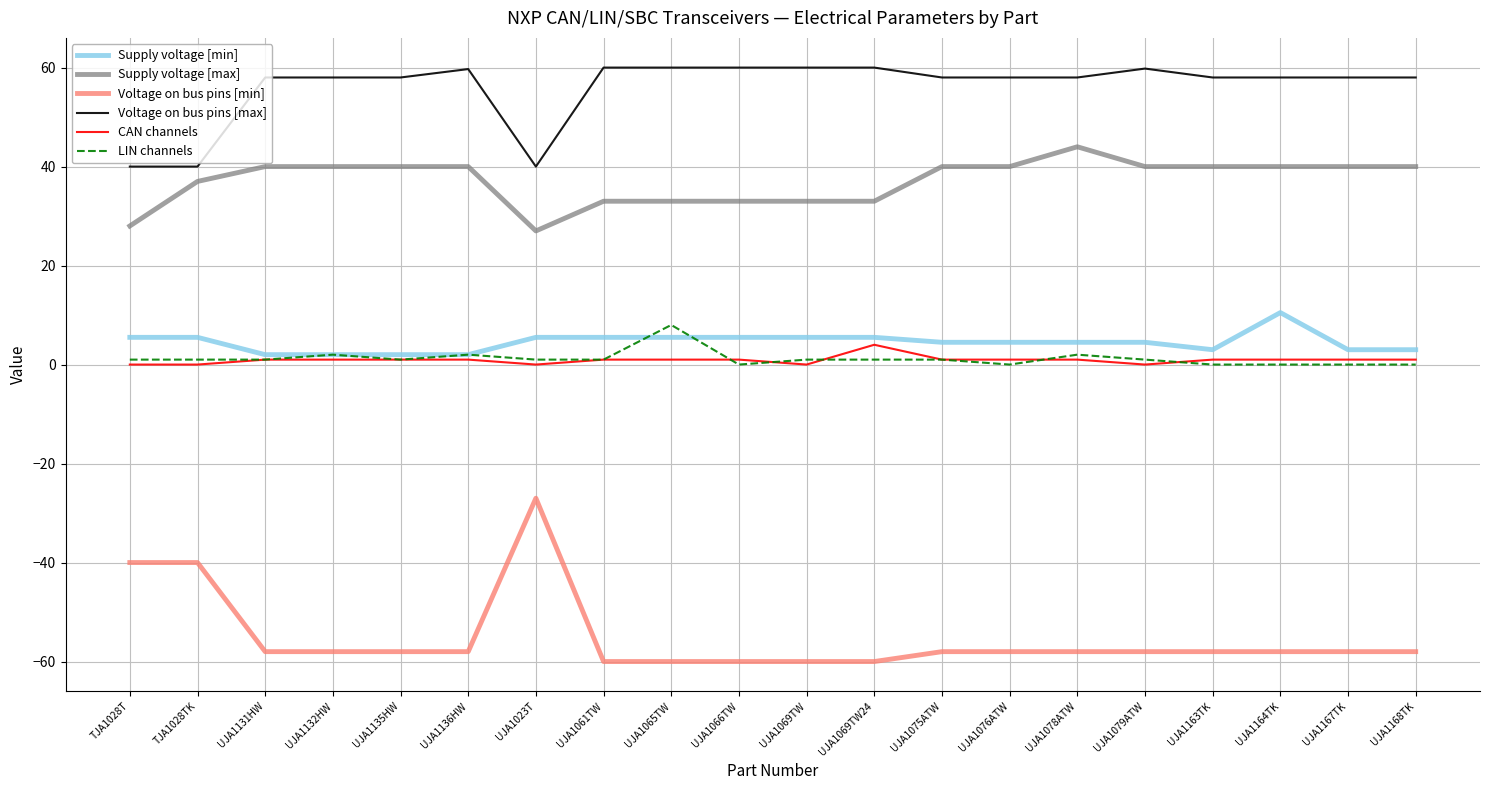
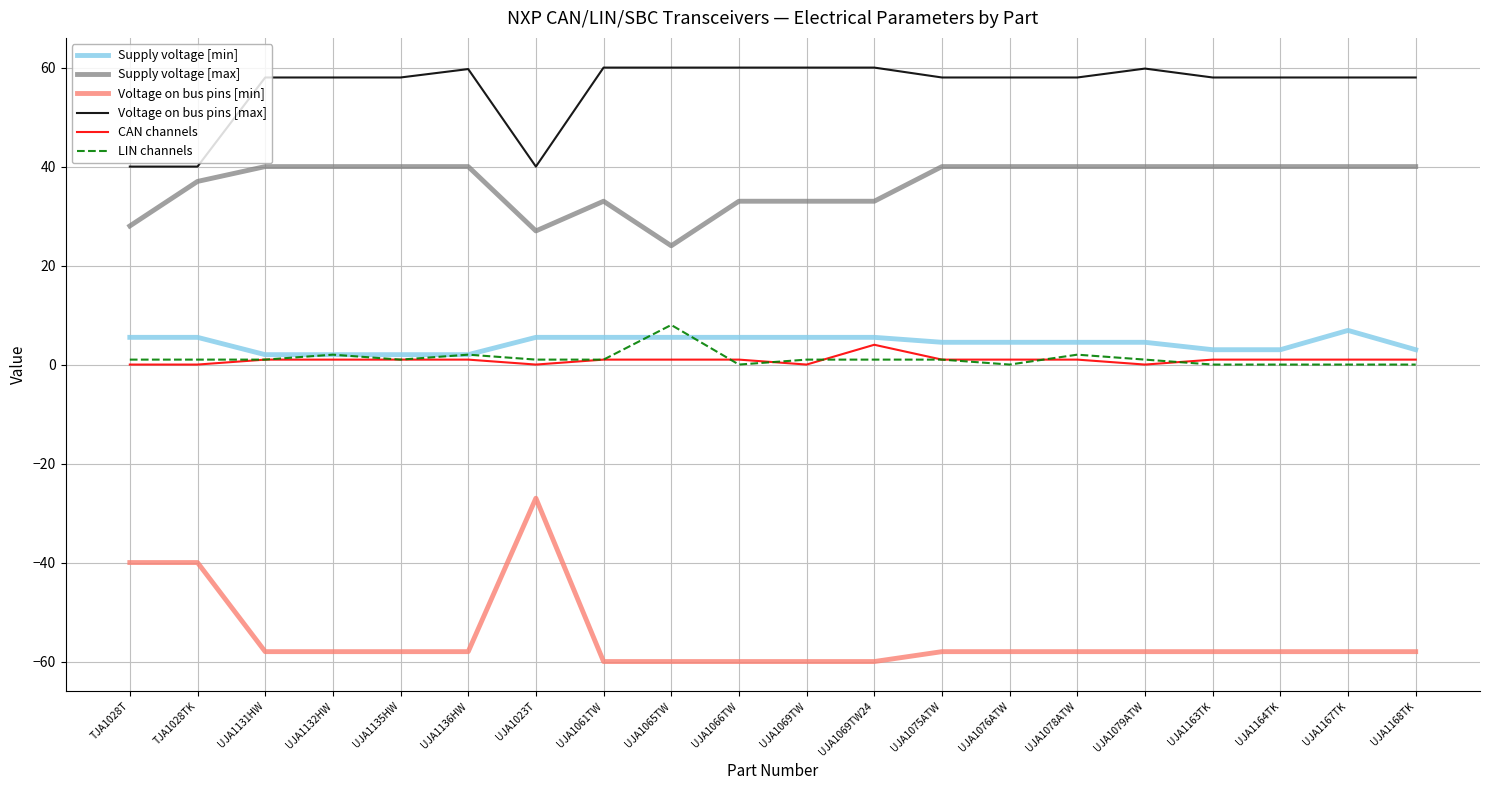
  {
    "Supply voltage [min]": {
      "TJA1028T": 6,
      "TJA1028TK": 6,
      "UJA1131HW": 2,
      "UJA1135HW": 2,
      "UJA1023T": 6,
      "UJA1061TW": 6,
      "UJA1065TW": 6,
      "UJA1066TW": 6,
      "UJA1069TW": 6,
      "UJA1069TW24": 6,
      "UJA1075ATW": 5,
      "UJA1076ATW": 5,
      "UJA1078ATW": 5,
      "UJA1079ATW": 5,
      "UJA1163TK": 3,
-     "UJA1164TK": 11,
-     "UJA1167TK": 3,
+     "UJA1164TK": 3,
+     "UJA1167TK": 7,
      "UJA1168TK": 3
    },
    "Supply voltage [max]": {
      "TJA1028T": 28,
      "TJA1028TK": 37,
      "UJA1131HW": 40,
      "UJA1132HW": 40,
      "UJA1135HW": 40,
      "UJA1136HW": 40,
      "UJA1023T": 27,
      "UJA1061TW": 33,
-     "UJA1065TW": 33,
+     "UJA1065TW": 24,
      "UJA1066TW": 33,
      "UJA1069TW": 33,
      "UJA1069TW24": 33,
      "UJA1075ATW": 40,
      "UJA1076ATW": 40,
-     "UJA1078ATW": 44,
+     "UJA1078ATW": 40,
      "UJA1079ATW": 40,
      "UJA1163TK": 40,
      "UJA1164TK": 40,
      "UJA1167TK": 40,
      "UJA1168TK": 40
    },
    "Voltage on bus pins [min]": {
      "TJA1028T": -40,
      "TJA1028TK": -40,
      "UJA1131HW": -58,
      "UJA1132HW": -58,
      "UJA1135HW": -58,
      "UJA1136HW": -58,
      "UJA1023T": -27,
      "UJA1061TW": -60,
      "UJA1065TW": -60,
      "UJA1066TW": -60,
      "UJA1069TW": -60,
      "UJA1069TW24": -60,
      "UJA1075ATW": -58,
      "UJA1076ATW": -58,
      "UJA1078ATW": -58,
      "UJA1079ATW": -58,
      "UJA1163TK": -58,
      "UJA1164TK": -58,
      "UJA1167TK": -58,
      "UJA1168TK": -58
    },
    "Voltage on bus pins [max]": {
      "TJA1028T": 40,
      "TJA1028TK": 40,
      "UJA1132HW": 58,
      "UJA1135HW": 58,
      "UJA1136HW": 60,
      "UJA1023T": 40,
      "UJA1061TW": 60,
      "UJA1065TW": 60,
      "UJA1066TW": 60,
      "UJA1069TW": 60,
      "UJA1069TW24": 60,
      "UJA1075ATW": 58,
      "UJA1076ATW": 58,
      "UJA1078ATW": 58,
      "UJA1079ATW": 60,
      "UJA1163TK": 58,
      "UJA1164TK": 58,
      "UJA1167TK": 58,
      "UJA1168TK": 58
    },
    "CAN channels": {
      "TJA1028T": 0,
      "TJA1028TK": 0,
      "UJA1132HW": 1,
      "UJA1136HW": 1,
      "UJA1023T": 0,
      "UJA1065TW": 1,
      "UJA1066TW": 1,
      "UJA1069TW": 0,
      "UJA1069TW24": 4,
      "UJA1076ATW": 1,
      "UJA1078ATW": 1,
      "UJA1079ATW": 0,
      "UJA1163TK": 1,
      "UJA1164TK": 1,
      "UJA1167TK": 1,
      "UJA1168TK": 1
    },
    "LIN channels": {
      "TJA1028T": 1,
      "TJA1028TK": 1,
      "UJA1023T": 1,
      "UJA1065TW": 8,
      "UJA1066TW": 0,
      "UJA1069TW": 1,
      "UJA1069TW24": 1,
      "UJA1076ATW": 0,
      "UJA1078ATW": 2,
      "UJA1079ATW": 1,
      "UJA1163TK": 0,
      "UJA1164TK": 0,
      "UJA1167TK": 0,
      "UJA1168TK": 0
    }
  }
